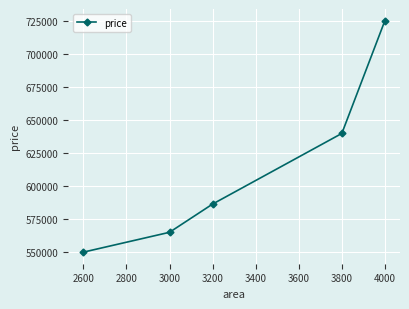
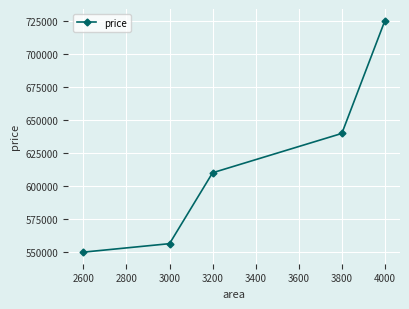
  {
    "2600": 550000,
-   "3000": 565000,
-   "3200": 586000,
+   "3000": 556000,
+   "3200": 610000,
    "3800": 640000,
    "4000": 725000
  }
